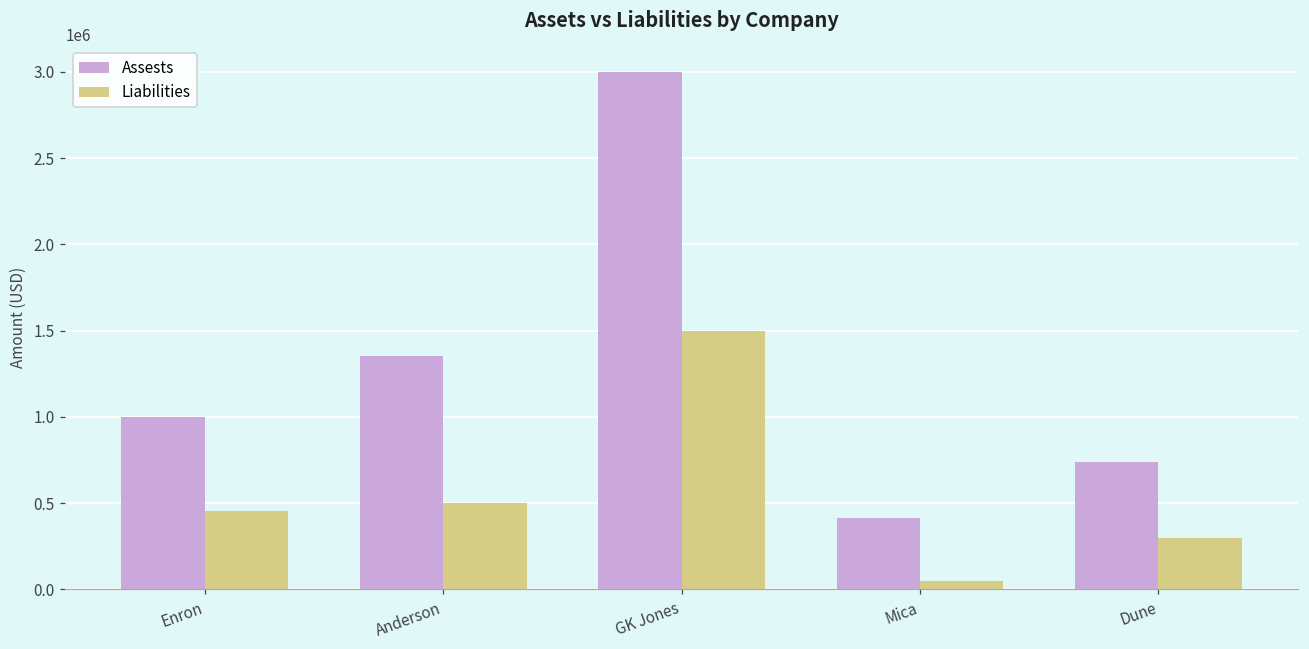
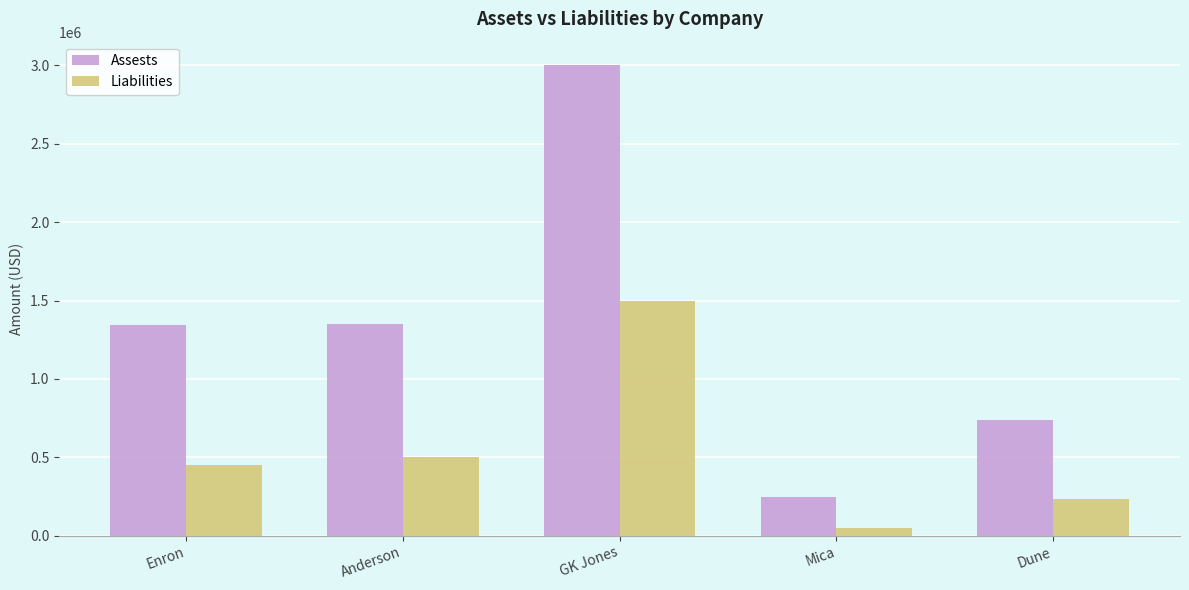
  {
    "Assests": {
-     "Enron": 1000000,
+     "Enron": 1340000,
      "Anderson": 1350000,
      "GK Jones": 3000000,
-     "Mica": 420000,
+     "Mica": 250000,
      "Dune": 740000
    },
    "Liabilities": {
      "Enron": 450000,
      "Anderson": 500000,
      "GK Jones": 1500000,
      "Mica": 50000,
-     "Dune": 300000
+     "Dune": 230000
    }
  }
